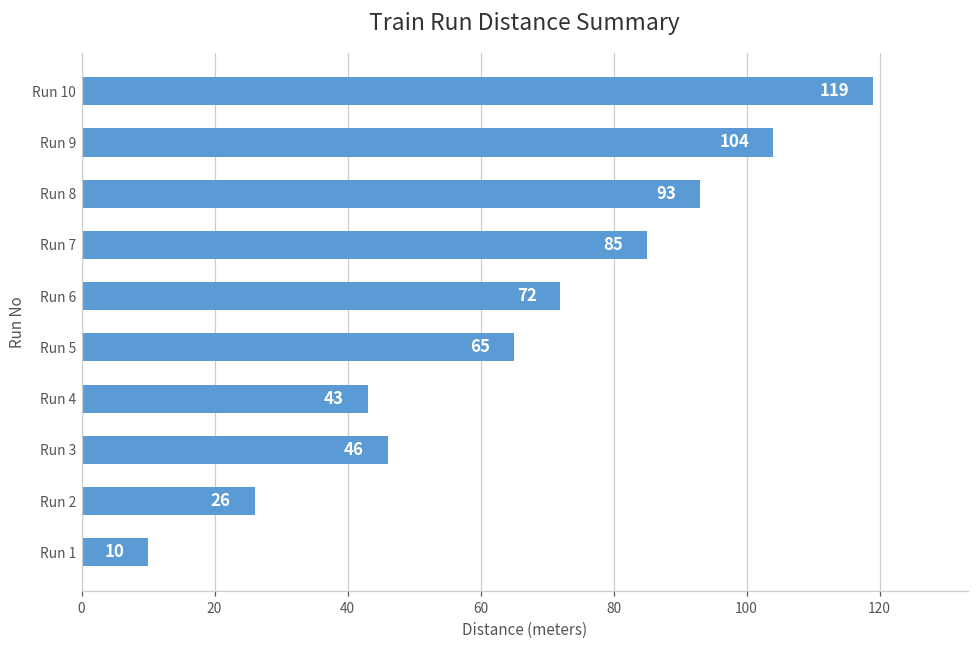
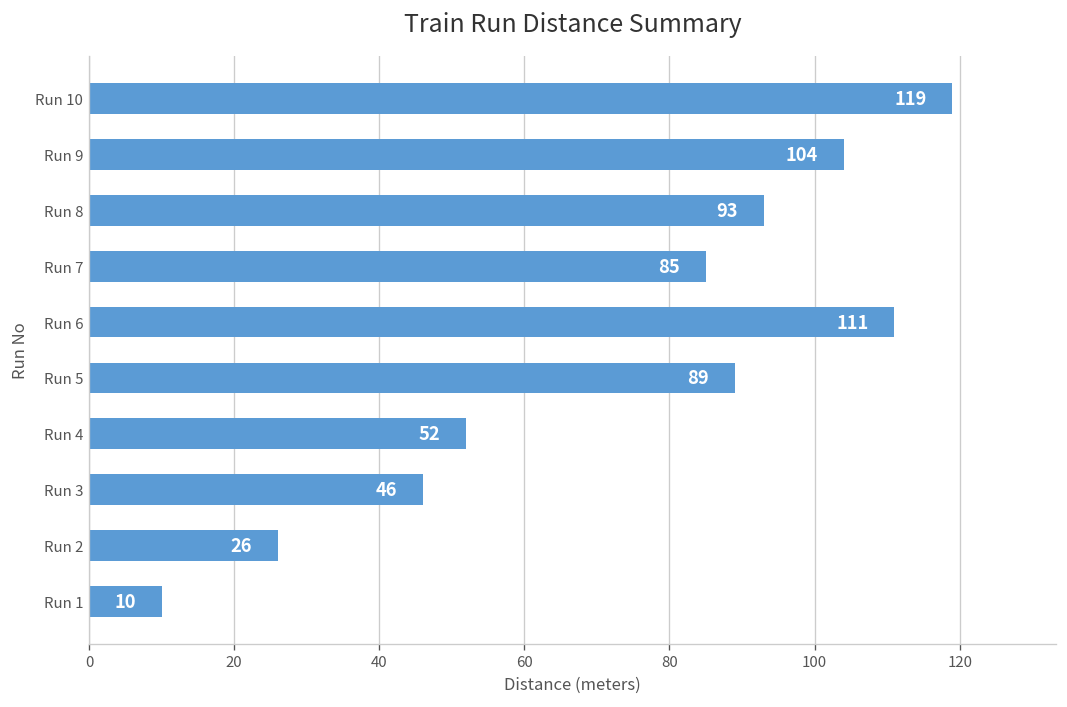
  {
    "Run 10": 119,
    "Run 9": 104,
    "Run 8": 93,
    "Run 7": 85,
-   "Run 6": 72,
-   "Run 5": 65,
-   "Run 4": 43,
+   "Run 6": 111,
+   "Run 5": 89,
+   "Run 4": 52,
    "Run 3": 46,
    "Run 2": 26,
    "Run 1": 10
  }
